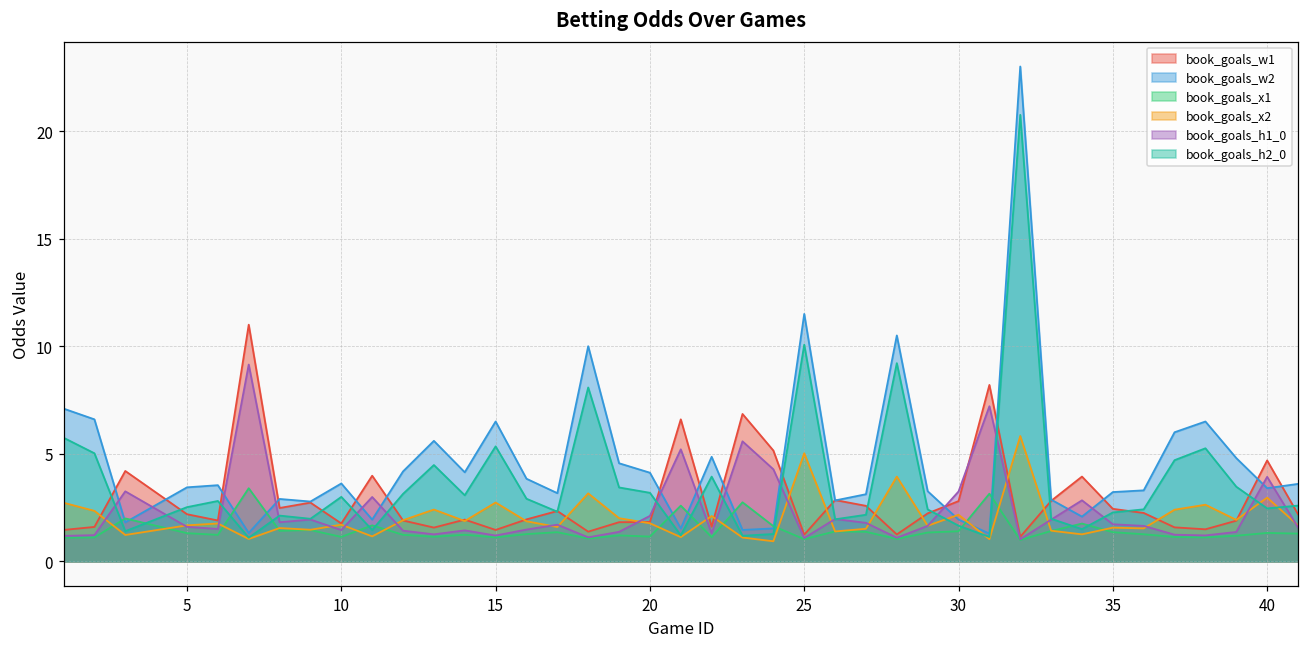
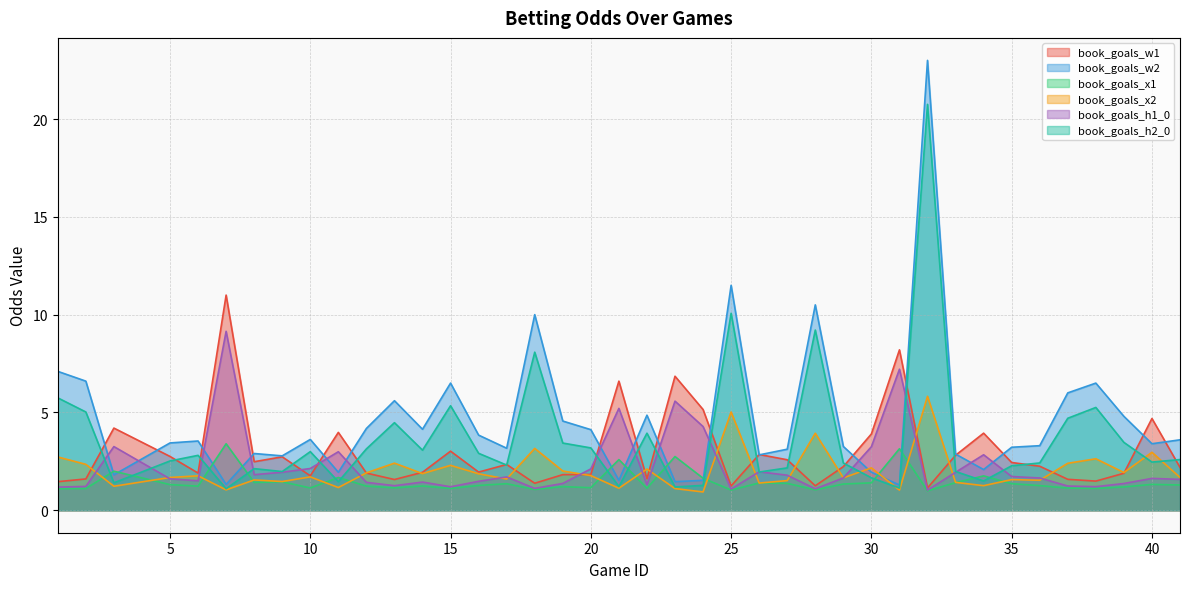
  {
    "book_goals_w1": {
-     "5": 2.2,
-     "15": 1.5,
+     "5": 2.8,
+     "15": 3.0,
      "25": 1.2,
-     "30": 2.8,
+     "30": 3.9,
      "35": 2.4,
      "40": 4.7
    },
    "book_goals_x2": {
-     "15": 2.7,
+     "15": 2.3,
      "25": 5.0,
      "30": 2.2,
      "35": 1.6,
      "40": 3.0
    },
    "book_goals_h1_0": {
-     "10": 1.5,
+     "10": 2.1,
      "20": 2.1,
      "30": 3.2,
      "35": 1.7,
-     "40": 3.9
+     "40": 1.6
    }
  }
